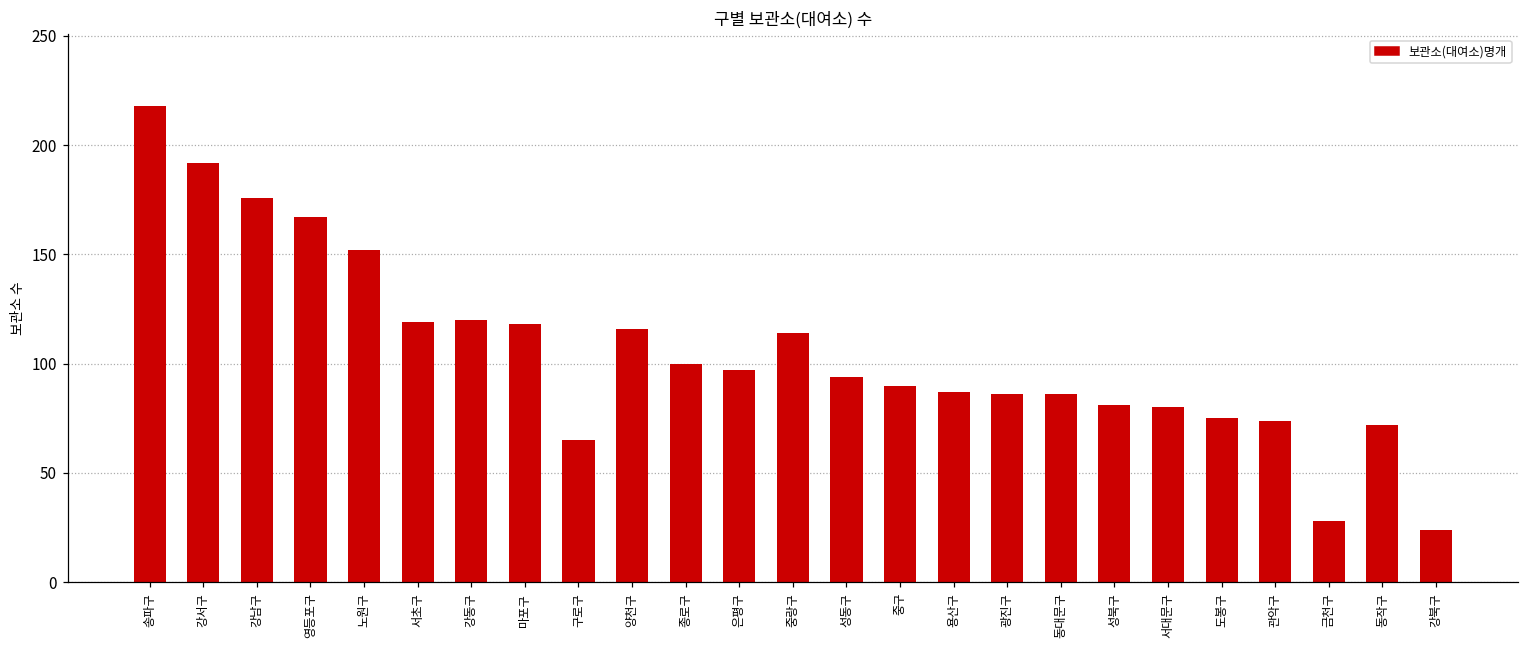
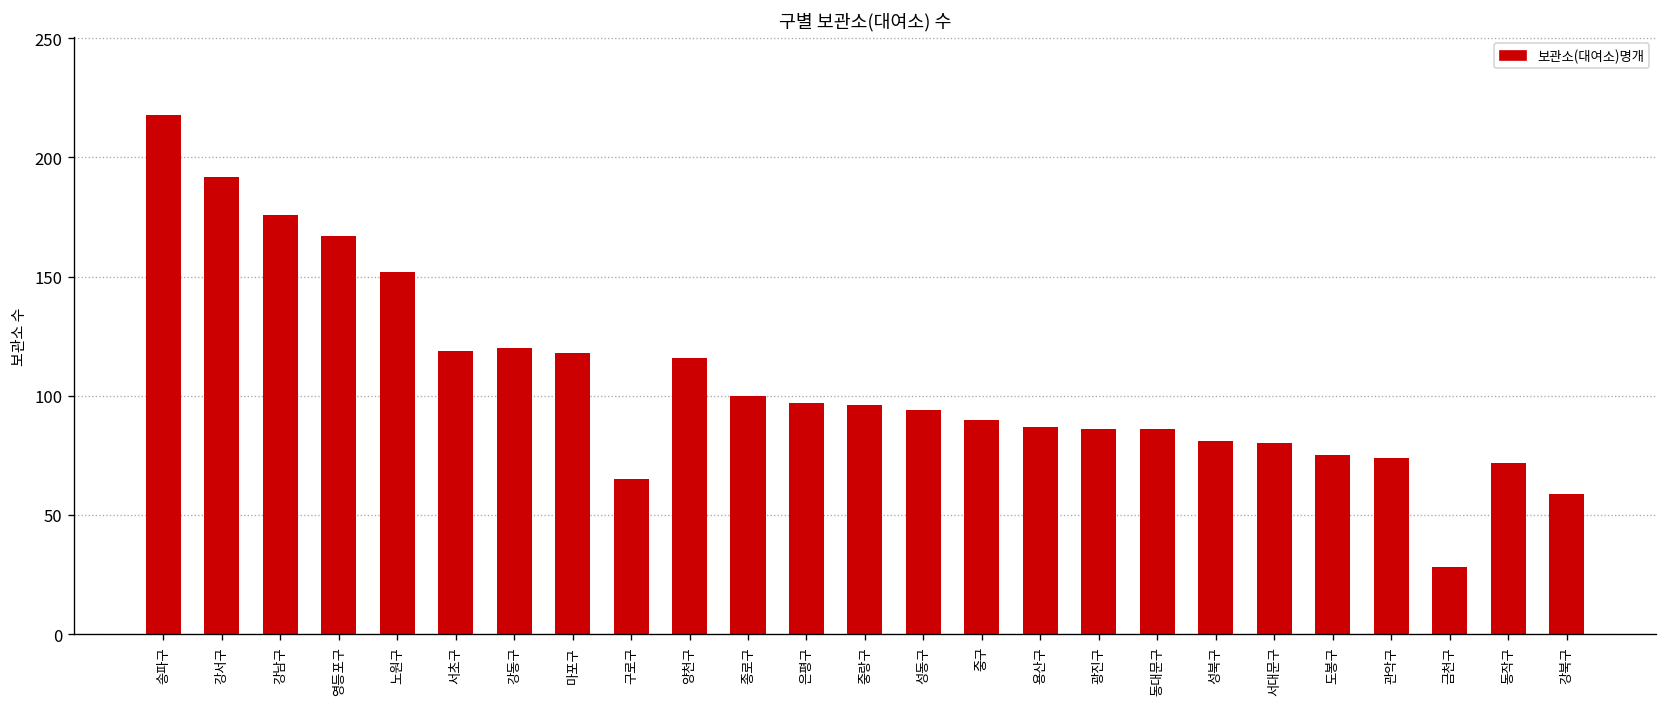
  {
    "송파구": 218,
    "강서구": 192,
    "강남구": 176,
    "영등포구": 167,
    "노원구": 152,
    "서초구": 119,
    "강동구": 120,
    "마포구": 118,
    "구로구": 65,
    "양천구": 116,
    "종로구": 100,
    "은평구": 97,
-   "중랑구": 114,
+   "중랑구": 96,
    "성동구": 94,
    "중구": 90,
    "용산구": 87,
    "광진구": 86,
    "동대문구": 86,
    "성북구": 81,
    "서대문구": 80,
    "도봉구": 75,
    "관악구": 74,
    "금천구": 28,
    "동작구": 72,
-   "강북구": 24
+   "강북구": 59
  }
